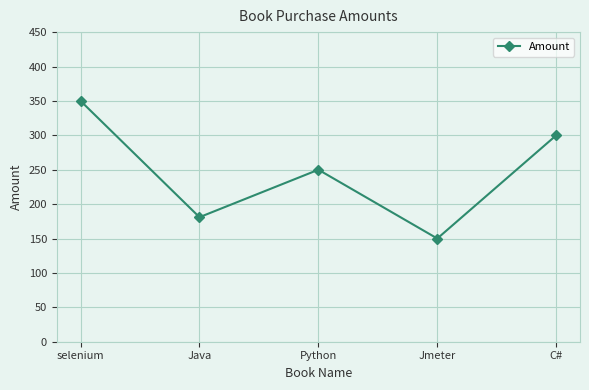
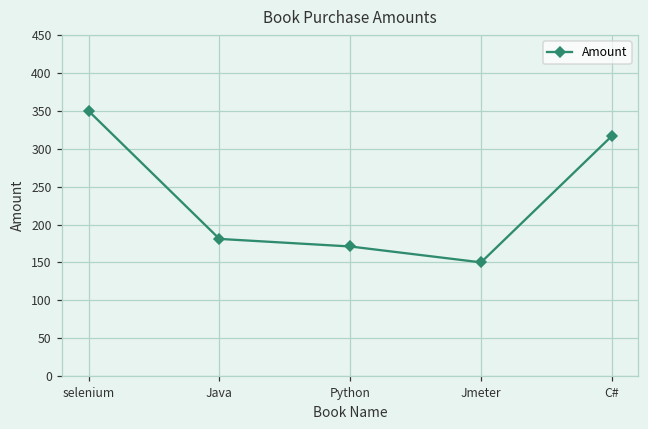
  {
    "selenium": 350,
    "Java": 180,
-   "Python": 250,
+   "Python": 170,
    "Jmeter": 150,
-   "C#": 300
+   "C#": 320
  }
